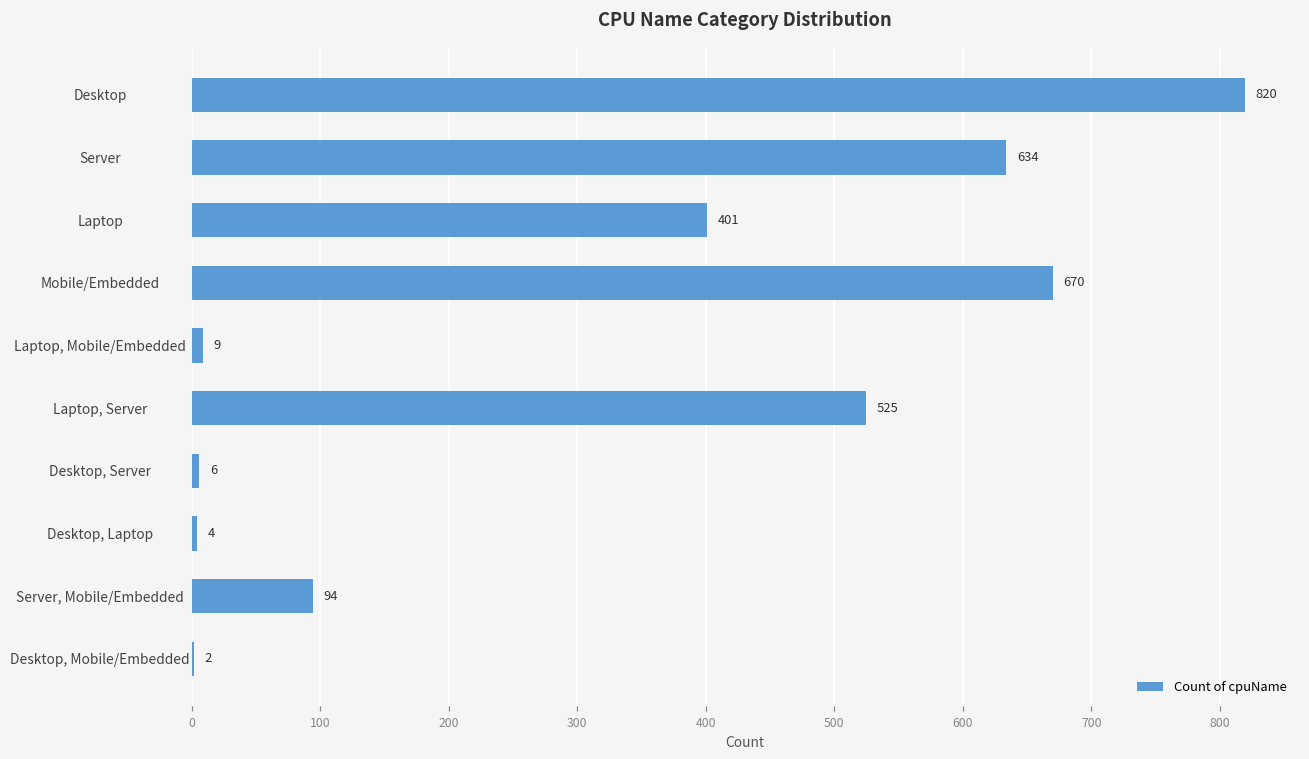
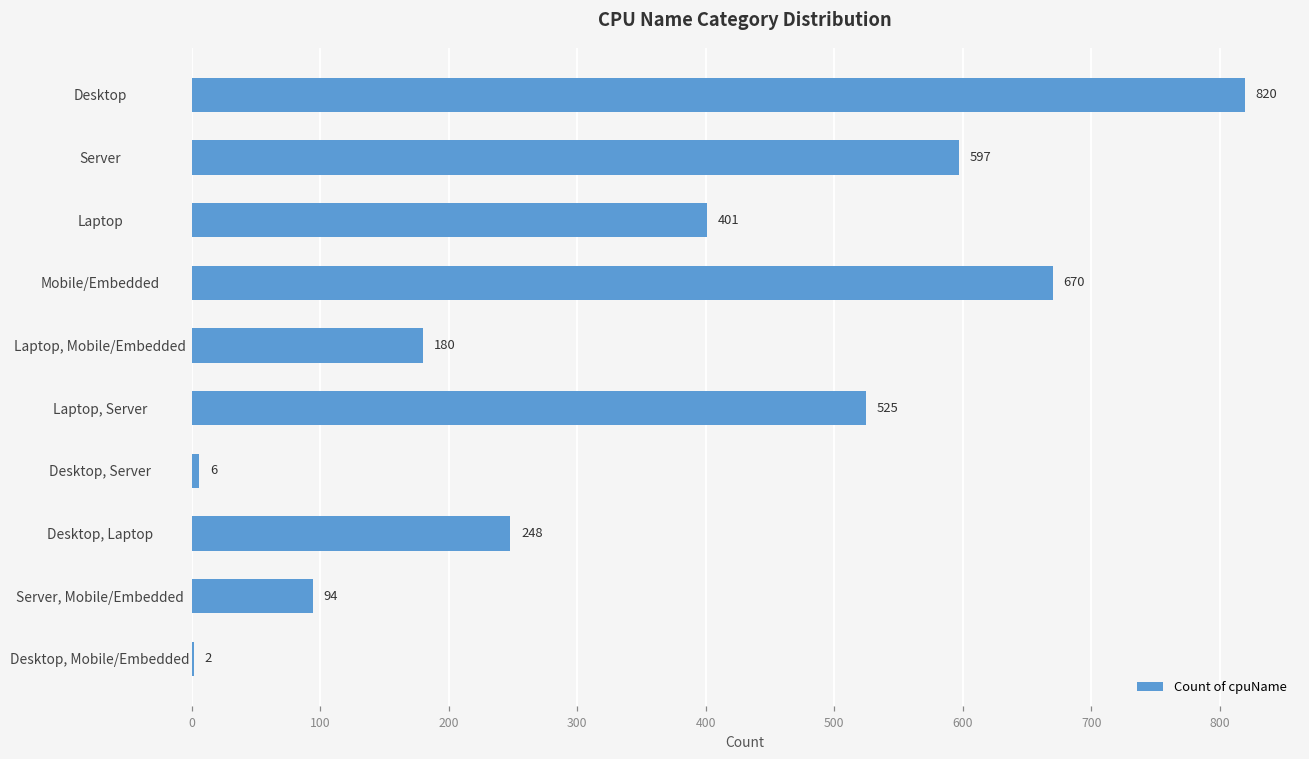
  {
    "Desktop": 820,
-   "Server": 634,
+   "Server": 597,
    "Laptop": 401,
    "Mobile/Embedded": 670,
-   "Laptop, Mobile/Embedded": 9,
+   "Laptop, Mobile/Embedded": 180,
    "Laptop, Server": 525,
    "Desktop, Server": 6,
-   "Desktop, Laptop": 4,
+   "Desktop, Laptop": 248,
    "Server, Mobile/Embedded": 94,
    "Desktop, Mobile/Embedded": 2
  }
